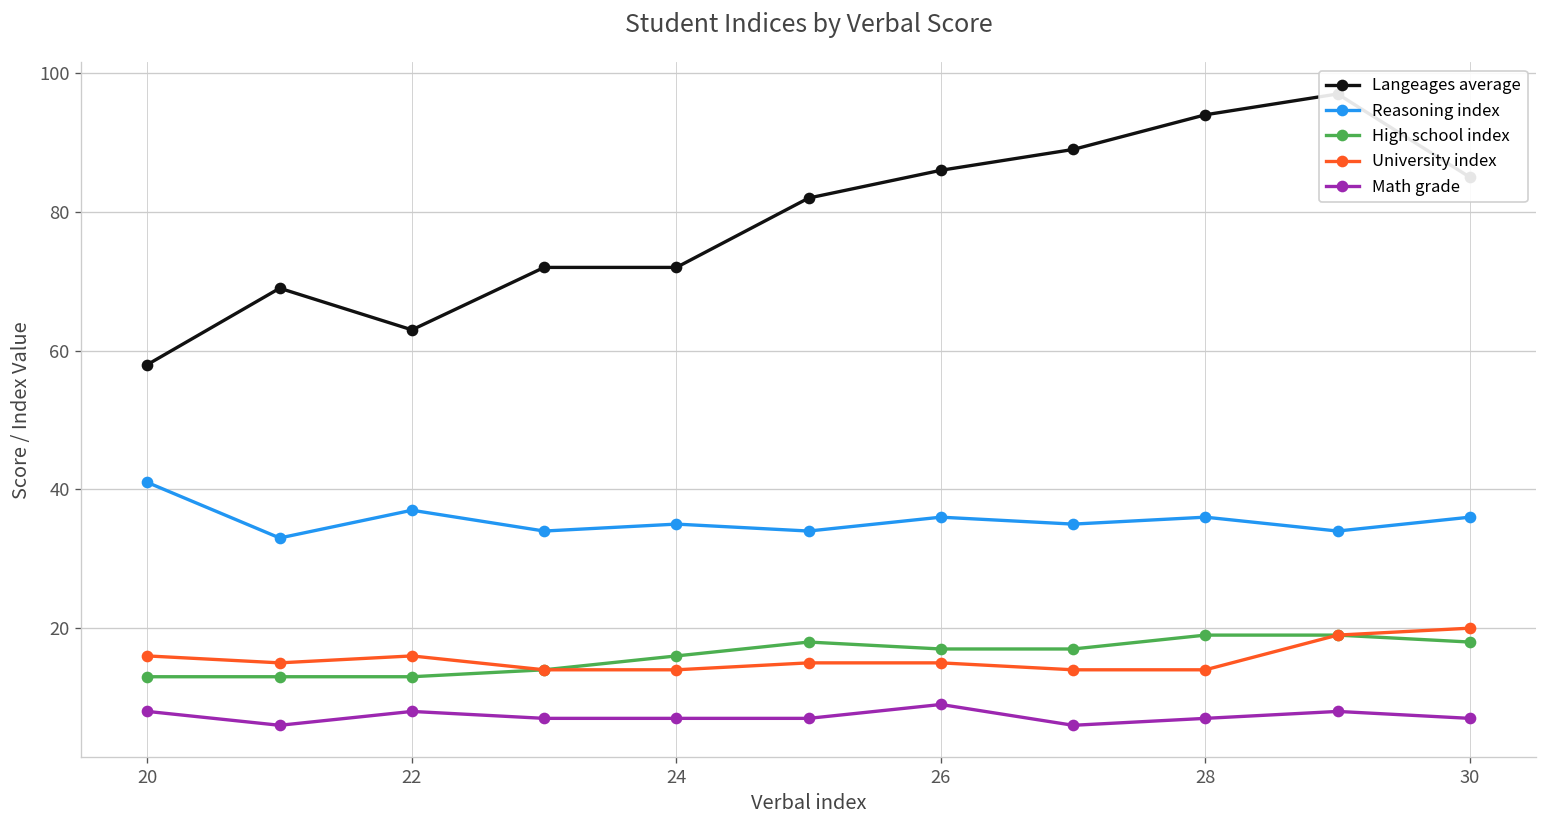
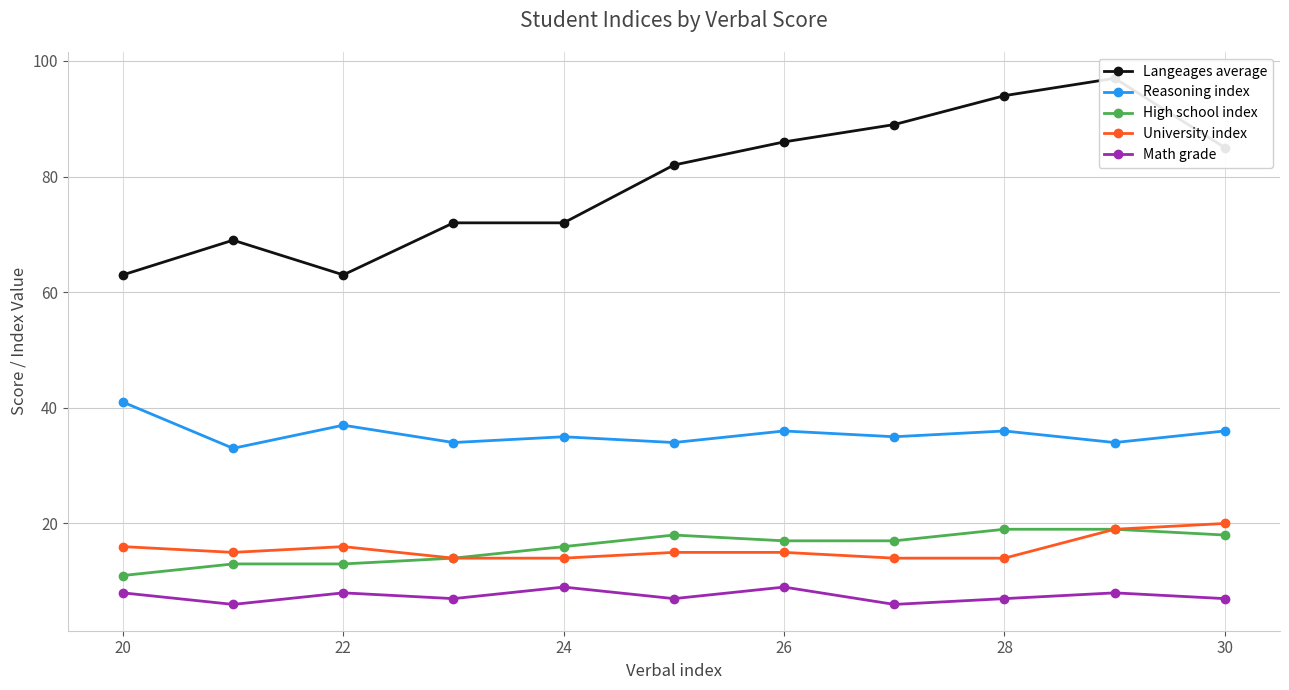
  {
    "Langeages average": {
-     "20": 58,
+     "20": 63,
      "22": 63,
      "24": 72,
      "26": 86,
      "28": 94
    },
    "Reasoning index": {
      "20": 41,
      "22": 37,
      "24": 35,
      "26": 36,
      "28": 36,
      "30": 36
    },
    "High school index": {
-     "20": 13,
+     "20": 11,
      "22": 13,
      "24": 16,
      "26": 17,
      "28": 19,
      "30": 18
    },
    "University index": {
      "20": 16,
      "22": 16,
      "24": 14,
      "26": 15,
      "28": 14,
      "30": 20
    },
    "Math grade": {
      "20": 8,
      "22": 8,
-     "24": 7,
+     "24": 9,
      "26": 9,
      "28": 7,
      "30": 7
    }
  }
